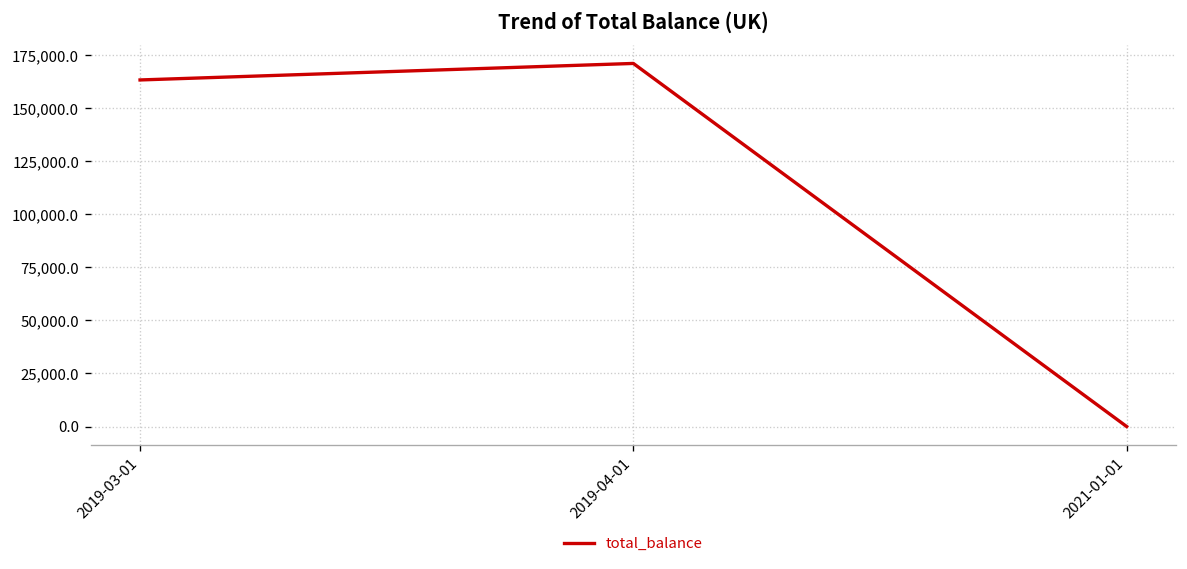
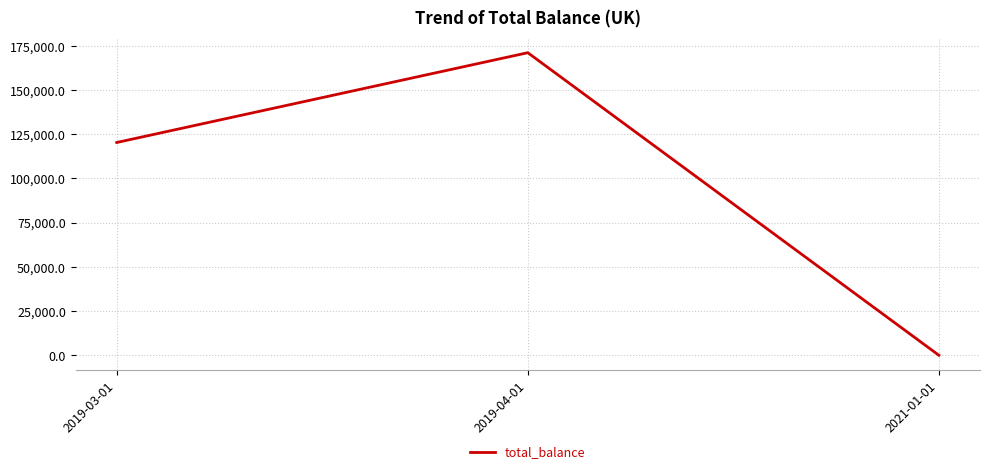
  {
-   "2019-03-01": "163,000",
+   "2019-03-01": "120,000",
    "2019-04-01": "171,000",
    "2021-01-01": "0"
  }
